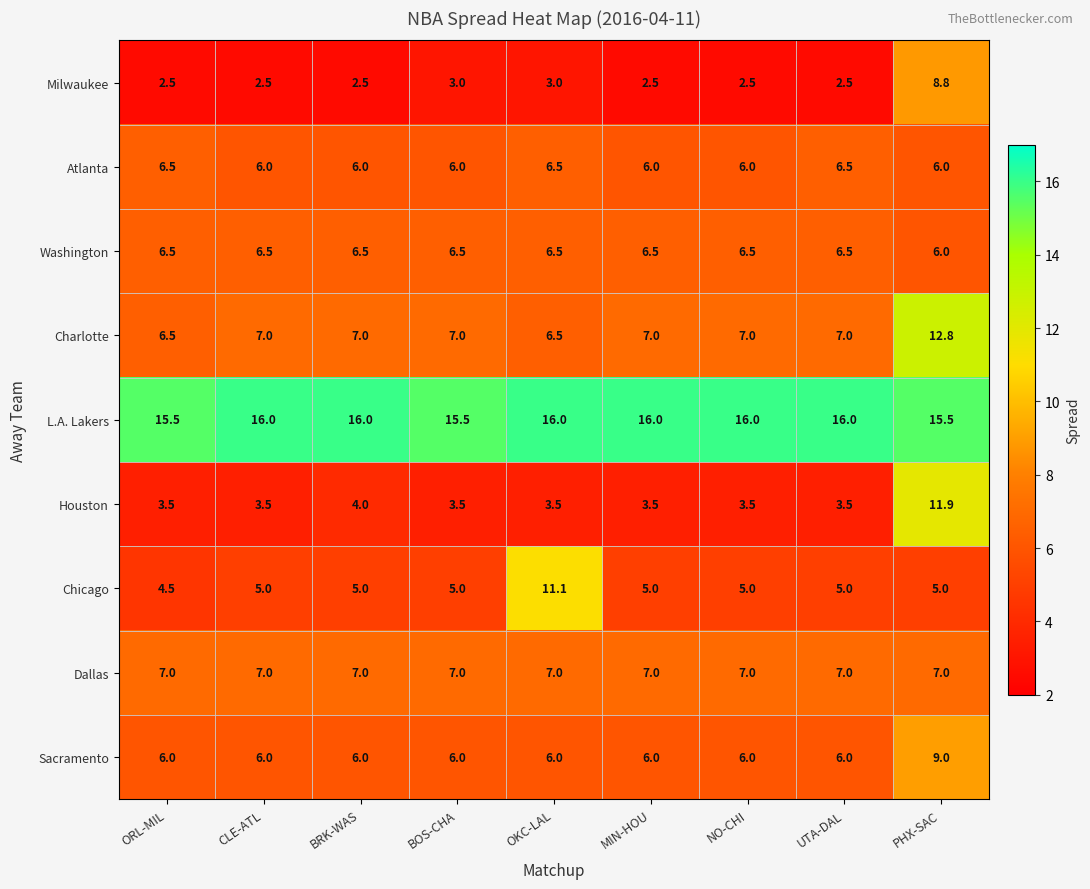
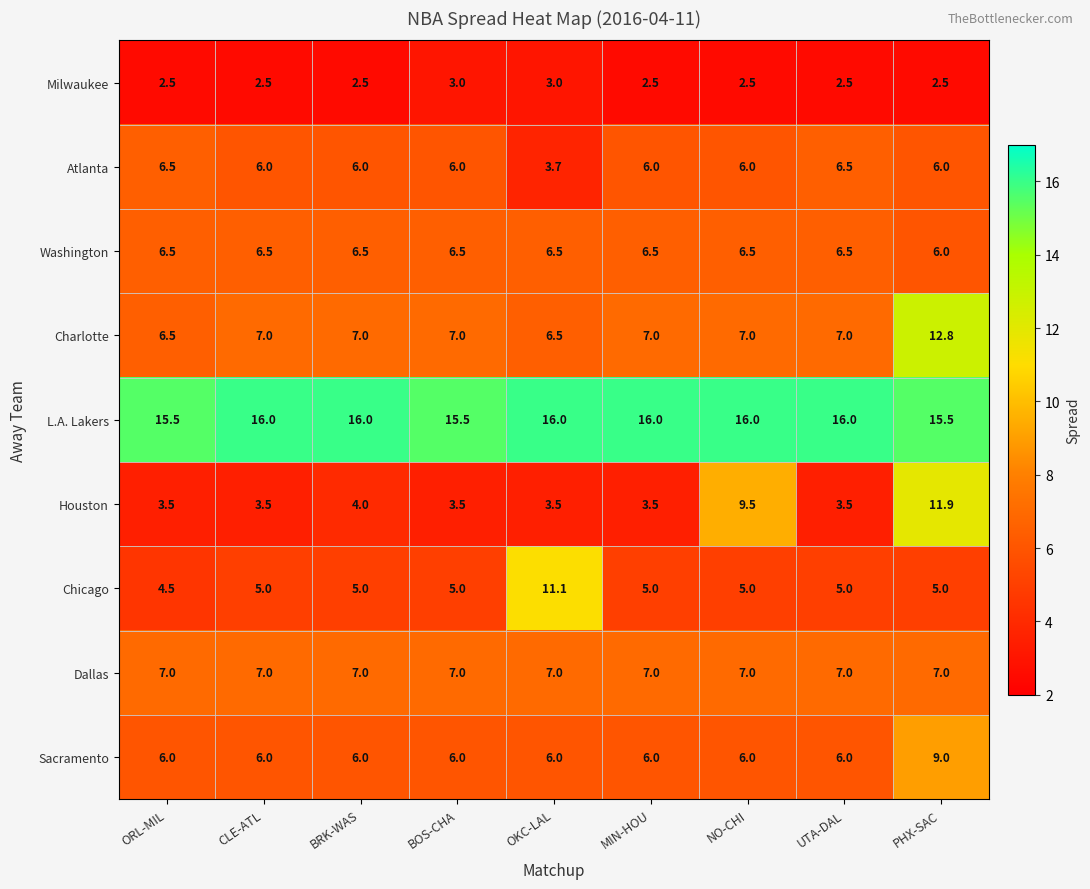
  {
    "Milwaukee": {
      "ORL-MIL": 2.5,
      "CLE-ATL": 2.5,
      "BRK-WAS": 2.5,
      "BOS-CHA": 3.0,
      "OKC-LAL": 3.0,
      "MIN-HOU": 2.5,
      "NO-CHI": 2.5,
      "UTA-DAL": 2.5,
-     "PHX-SAC": 8.8
+     "PHX-SAC": 2.5
    },
    "Atlanta": {
      "ORL-MIL": 6.5,
      "CLE-ATL": 6.0,
      "BRK-WAS": 6.0,
      "BOS-CHA": 6.0,
-     "OKC-LAL": 6.5,
+     "OKC-LAL": 3.7,
      "MIN-HOU": 6.0,
      "NO-CHI": 6.0,
      "UTA-DAL": 6.5,
      "PHX-SAC": 6.0
    },
    "Washington": {
      "ORL-MIL": 6.5,
      "CLE-ATL": 6.5,
      "BRK-WAS": 6.5,
      "BOS-CHA": 6.5,
      "OKC-LAL": 6.5,
      "MIN-HOU": 6.5,
      "NO-CHI": 6.5,
      "UTA-DAL": 6.5,
      "PHX-SAC": 6.0
    },
    "Charlotte": {
      "ORL-MIL": 6.5,
      "CLE-ATL": 7.0,
      "BRK-WAS": 7.0,
      "BOS-CHA": 7.0,
      "OKC-LAL": 6.5,
      "MIN-HOU": 7.0,
      "NO-CHI": 7.0,
      "UTA-DAL": 7.0,
      "PHX-SAC": 12.8
    },
    "L.A. Lakers": {
      "ORL-MIL": 15.5,
      "CLE-ATL": 16.0,
      "BRK-WAS": 16.0,
      "BOS-CHA": 15.5,
      "OKC-LAL": 16.0,
      "MIN-HOU": 16.0,
      "NO-CHI": 16.0,
      "UTA-DAL": 16.0,
      "PHX-SAC": 15.5
    },
    "Houston": {
      "ORL-MIL": 3.5,
      "CLE-ATL": 3.5,
      "BRK-WAS": 4.0,
      "BOS-CHA": 3.5,
      "OKC-LAL": 3.5,
      "MIN-HOU": 3.5,
-     "NO-CHI": 3.5,
+     "NO-CHI": 9.5,
      "UTA-DAL": 3.5,
      "PHX-SAC": 11.9
    },
    "Chicago": {
      "ORL-MIL": 4.5,
      "CLE-ATL": 5.0,
      "BRK-WAS": 5.0,
      "BOS-CHA": 5.0,
      "OKC-LAL": 11.1,
      "MIN-HOU": 5.0,
      "NO-CHI": 5.0,
      "UTA-DAL": 5.0,
      "PHX-SAC": 5.0
    },
    "Dallas": {
      "ORL-MIL": 7.0,
      "CLE-ATL": 7.0,
      "BRK-WAS": 7.0,
      "BOS-CHA": 7.0,
      "OKC-LAL": 7.0,
      "MIN-HOU": 7.0,
      "NO-CHI": 7.0,
      "UTA-DAL": 7.0,
      "PHX-SAC": 7.0
    },
    "Sacramento": {
      "ORL-MIL": 6.0,
      "CLE-ATL": 6.0,
      "BRK-WAS": 6.0,
      "BOS-CHA": 6.0,
      "OKC-LAL": 6.0,
      "MIN-HOU": 6.0,
      "NO-CHI": 6.0,
      "UTA-DAL": 6.0,
      "PHX-SAC": 9.0
    }
  }
